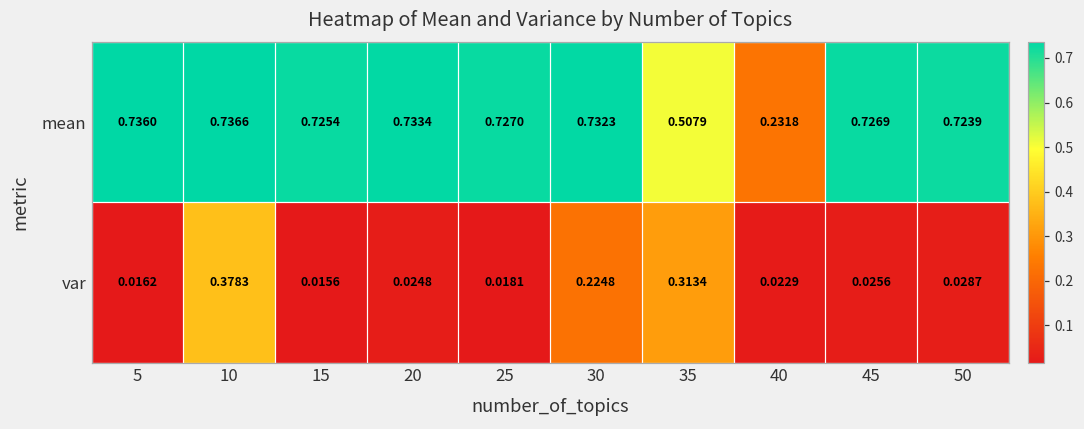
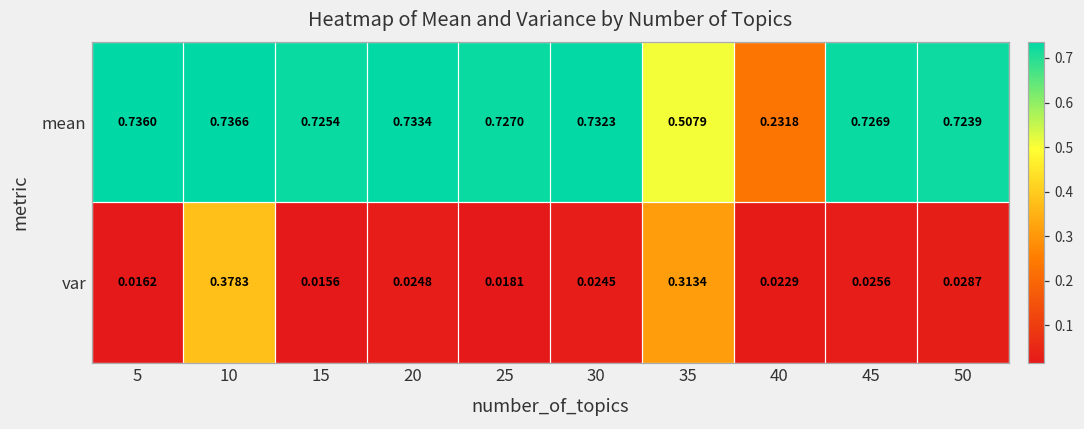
  {
    "mean": {
      "5": 0.7360,
      "10": 0.7366,
      "15": 0.7254,
      "20": 0.7334,
      "25": 0.7270,
      "30": 0.7323,
      "35": 0.5079,
      "40": 0.2318,
      "45": 0.7269,
      "50": 0.7239
    },
    "var": {
      "5": 0.0162,
      "10": 0.3783,
      "15": 0.0156,
      "20": 0.0248,
      "25": 0.0181,
-     "30": 0.2248,
+     "30": 0.0245,
      "35": 0.3134,
      "40": 0.0229,
      "45": 0.0256,
      "50": 0.0287
    }
  }
